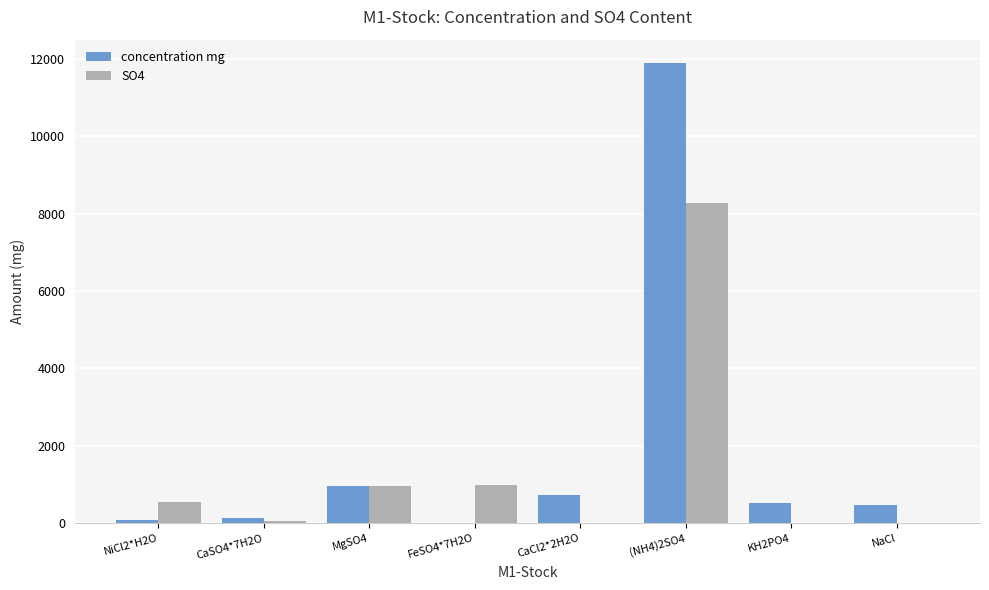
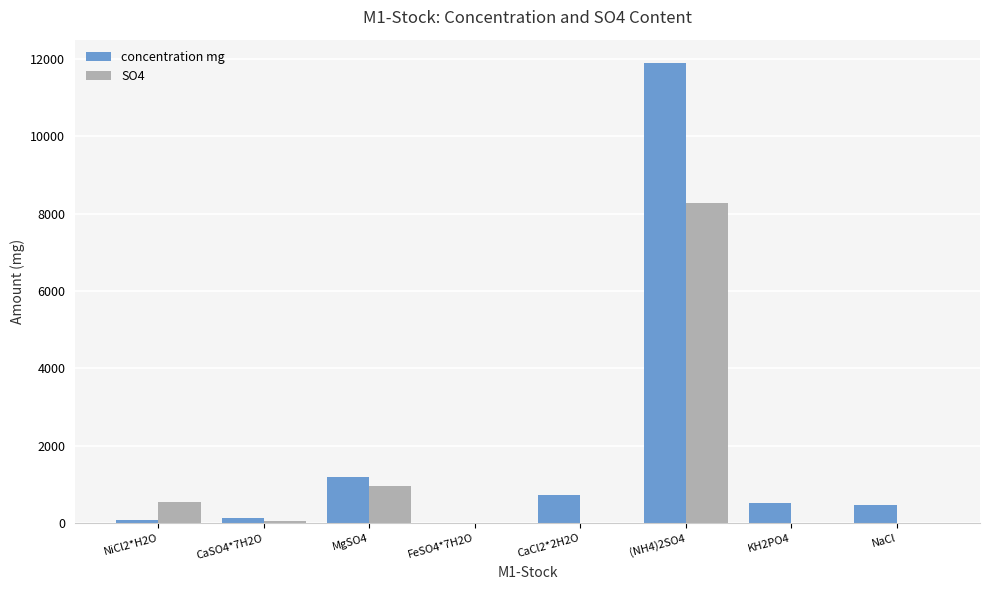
  {
    "concentration mg": {
      "NiCl2*H2O": 100,
      "CaSO4*7H2O": 100,
-     "MgSO4": 1000,
+     "MgSO4": 1200,
      "CaCl2*2H2O": 700,
      "(NH4)2SO4": 11900,
      "KH2PO4": 500,
      "NaCl": 500
    },
    "SO4": {
      "NiCl2*H2O": 500,
      "MgSO4": 1000,
-     "FeSO4*7H2O": 1000,
+     "FeSO4*7H2O": 0,
      "CaCl2*2H2O": 0,
      "(NH4)2SO4": 8300,
      "KH2PO4": 0,
      "NaCl": 0
    }
  }
